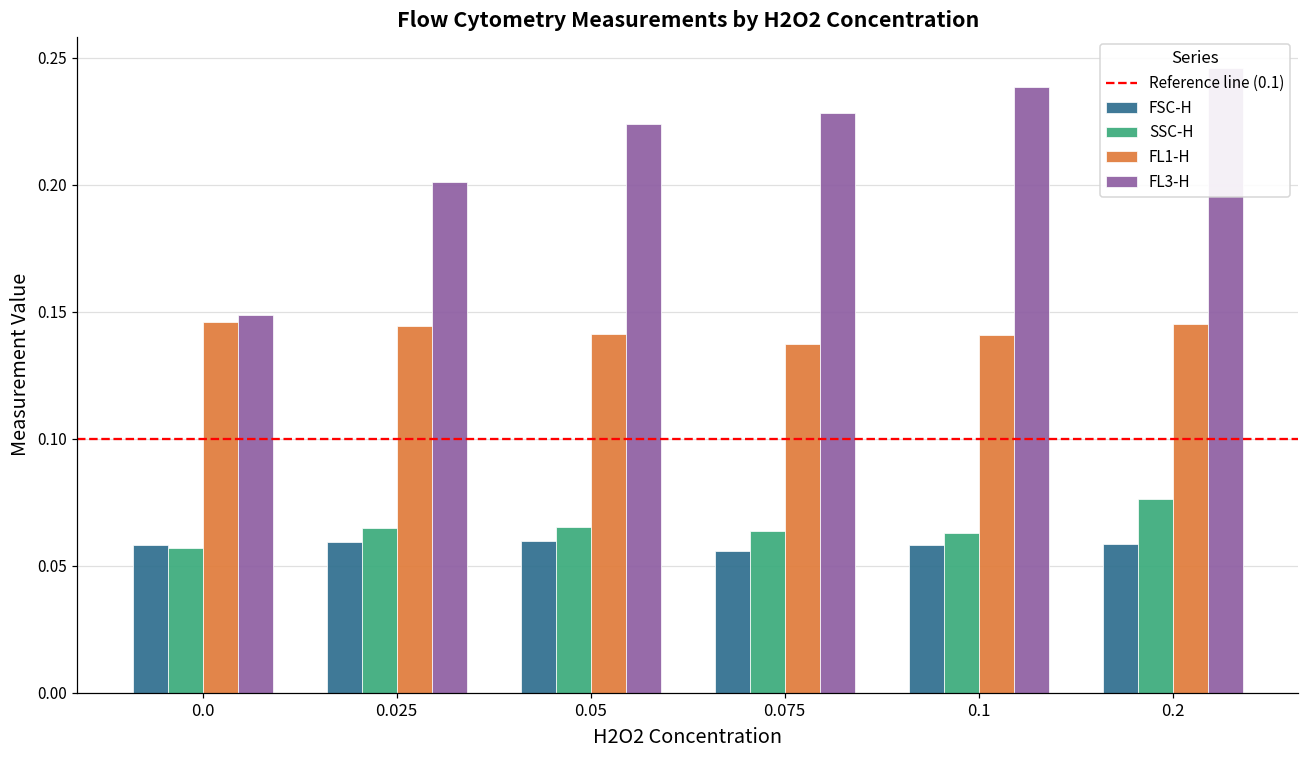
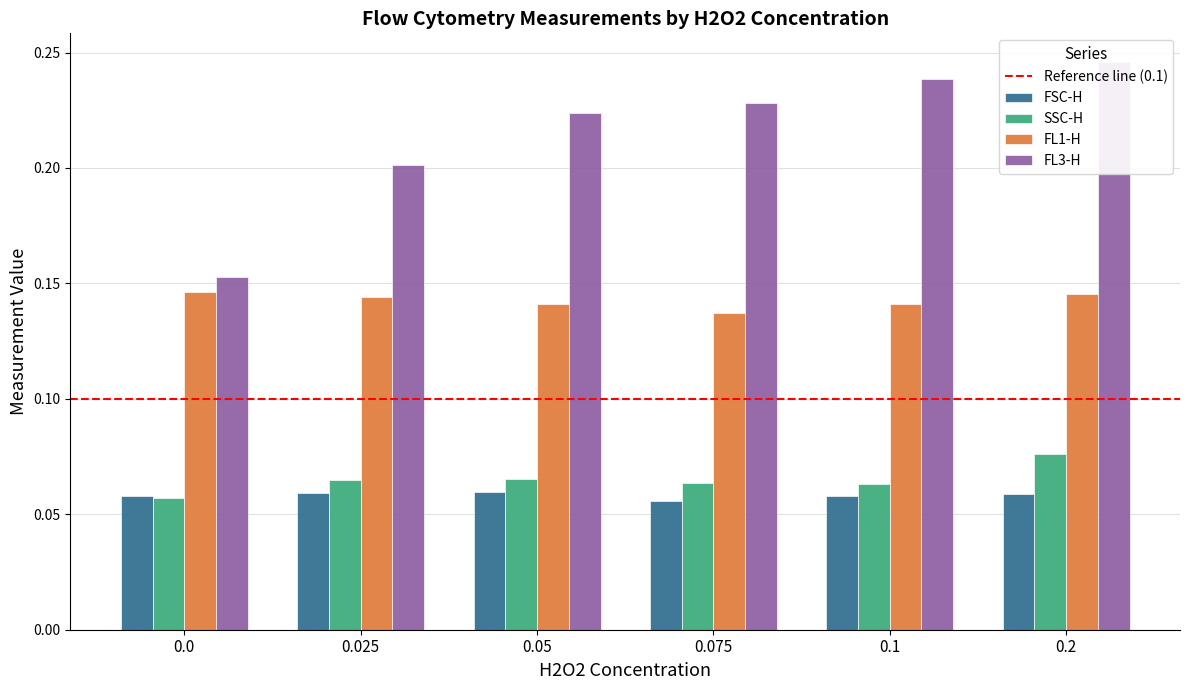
  {
    "FSC-H": {
      "0.0": 0.058,
      "0.025": 0.059,
      "0.05": 0.060,
      "0.075": 0.056,
      "0.1": 0.058,
      "0.2": 0.059
    },
    "SSC-H": {
      "0.0": 0.057,
      "0.025": 0.065,
      "0.05": 0.065,
      "0.075": 0.064,
      "0.1": 0.063,
      "0.2": 0.076
    },
    "FL1-H": {
      "0.0": 0.146,
      "0.025": 0.144,
      "0.05": 0.141,
      "0.075": 0.137,
      "0.1": 0.141,
      "0.2": 0.145
    },
    "FL3-H": {
-     "0.0": 0.149,
+     "0.0": 0.153,
      "0.025": 0.201,
      "0.05": 0.224,
      "0.075": 0.228,
      "0.1": 0.239
    }
  }
